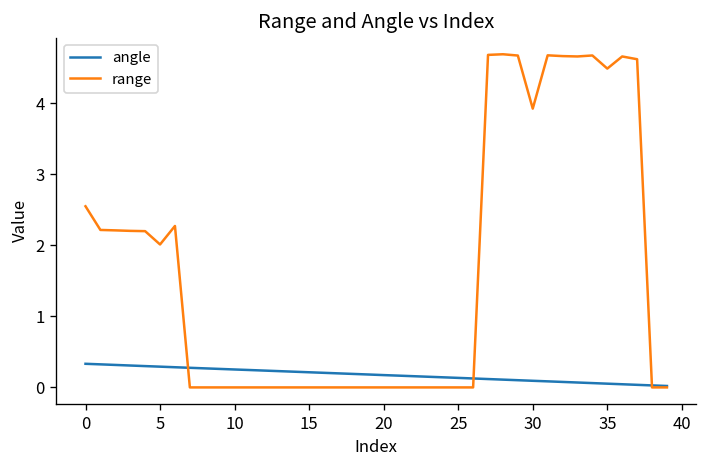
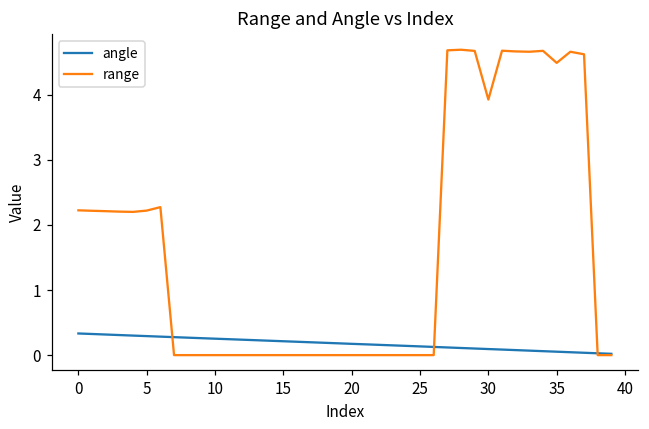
  {
    "angle": {
      "0": 0.3,
      "5": 0.3,
      "10": 0.3,
      "15": 0.2,
      "20": 0.2,
      "25": 0.1,
      "30": 0.1,
      "35": 0.1
    },
    "range": {
-     "0": 2.6,
-     "5": 2.0,
+     "0": 2.2,
+     "5": 2.2,
      "10": 0.0,
      "15": 0.0,
      "20": 0.0,
      "25": 0.0,
      "30": 3.9,
      "35": 4.5
    }
  }
